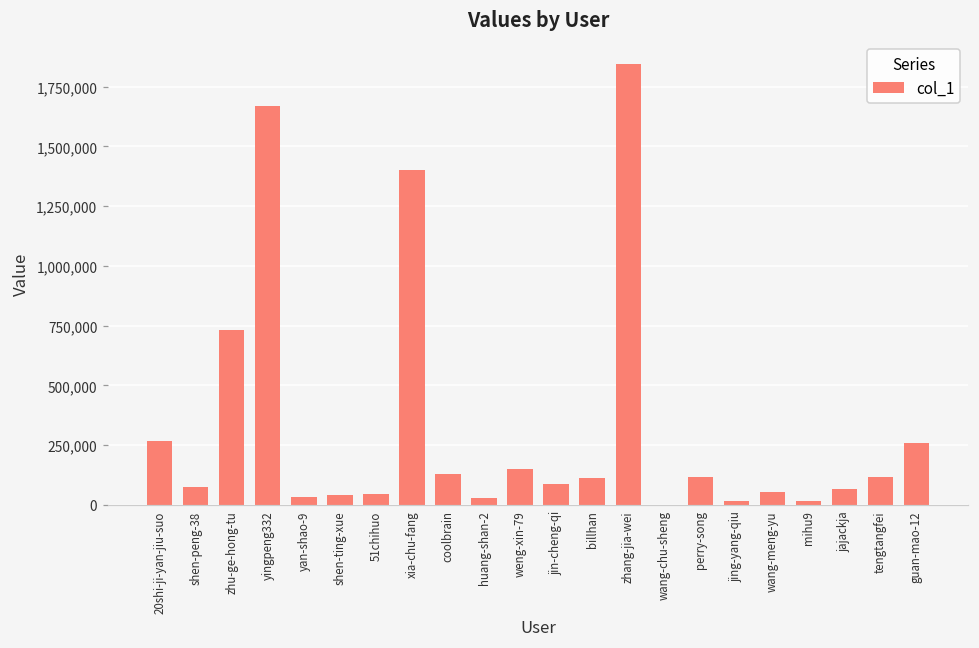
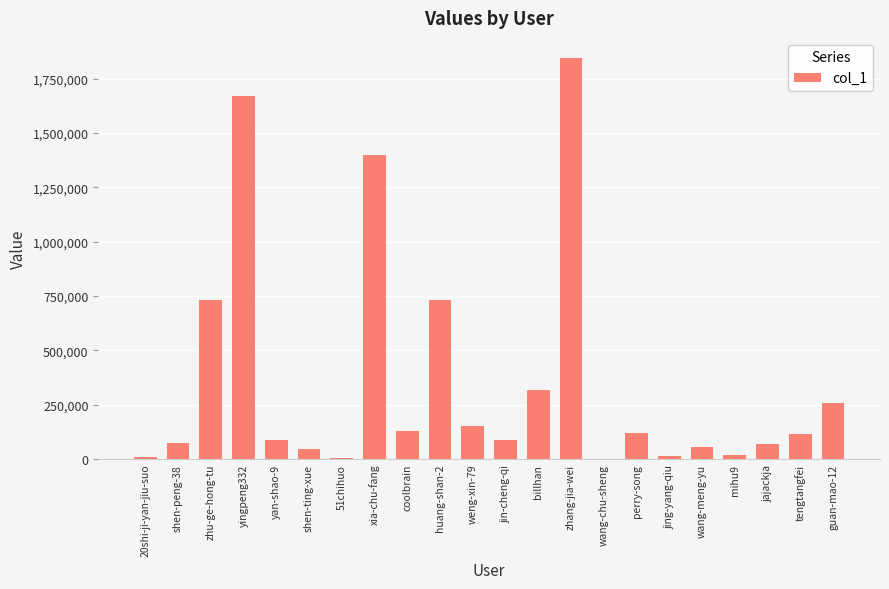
  {
-   "20shi-ji-yan-jiu-suo": "270,000",
+   "20shi-ji-yan-jiu-suo": "10,000",
    "shen-peng-38": "70,000",
    "zhu-ge-hong-tu": "730,000",
    "yingpeng332": "1,670,000",
-   "yan-shao-9": "30,000",
+   "yan-shao-9": "90,000",
    "shen-ting-xue": "40,000",
-   "51chihuo": "50,000",
+   "51chihuo": "0",
    "xia-chu-fang": "1,400,000",
    "coolbrain": "130,000",
-   "huang-shan-2": "30,000",
+   "huang-shan-2": "730,000",
    "weng-xin-79": "150,000",
    "jin-cheng-qi": "90,000",
-   "billhan": "110,000",
+   "billhan": "320,000",
    "zhang-jia-wei": "1,840,000",
    "perry-song": "120,000",
    "jing-yang-qiu": "20,000",
    "wang-meng-yu": "60,000",
    "mihu9": "20,000",
    "jajackja": "70,000",
    "tengtangfei": "120,000",
    "guan-mao-12": "260,000"
  }
